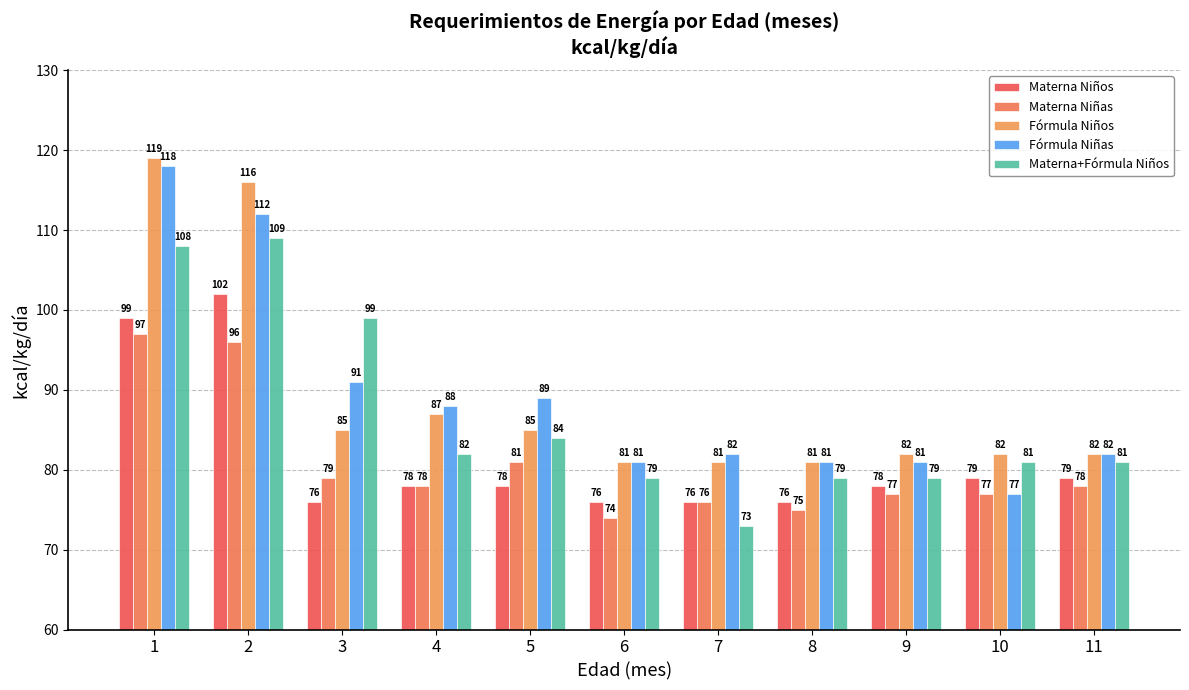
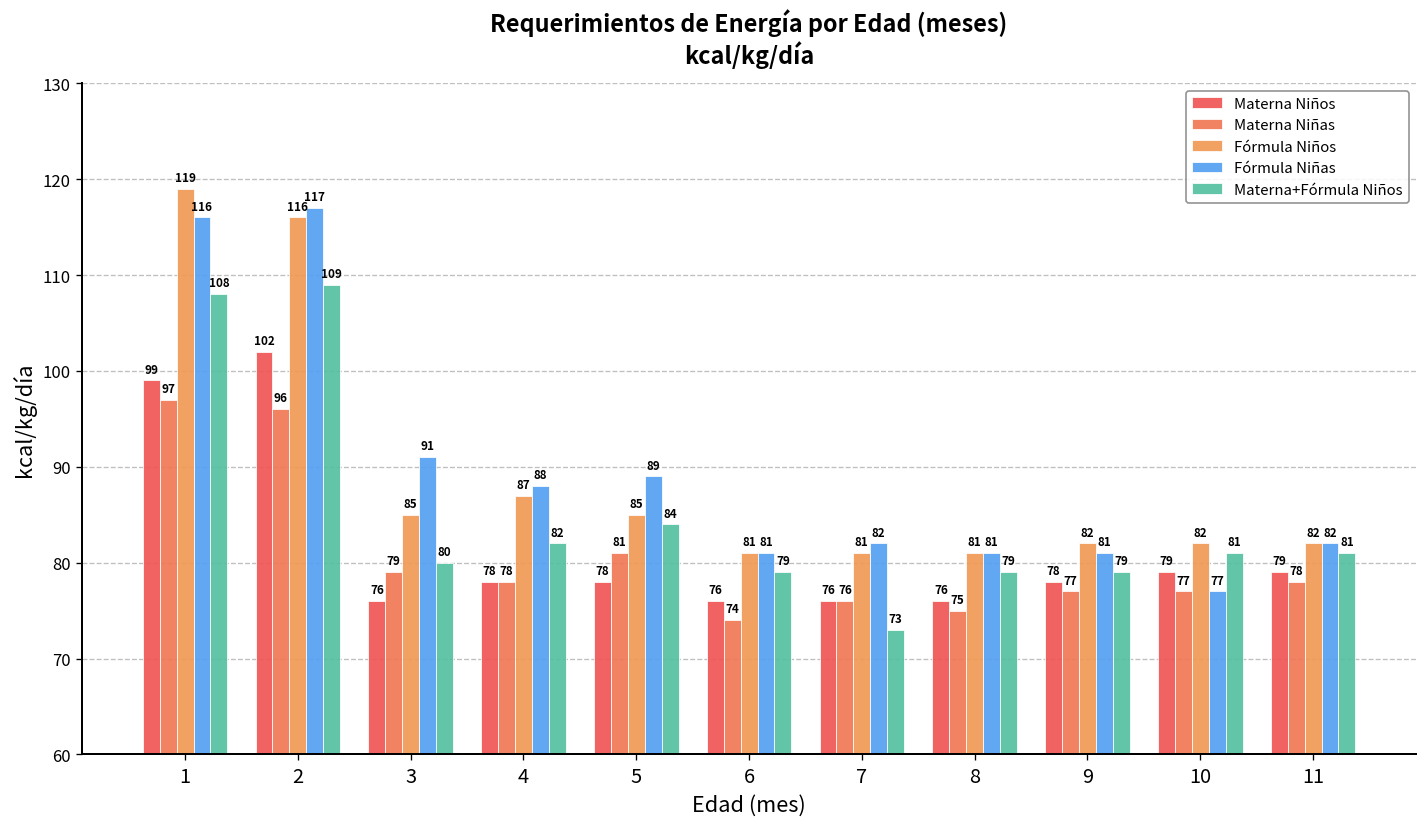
  {
    "Fórmula Niñas": {
-     "1": 118,
-     "2": 112,
+     "1": 116,
+     "2": 117,
      "3": 91,
      "4": 88,
      "5": 89,
      "6": 81,
      "7": 82,
      "8": 81,
      "9": 81,
      "10": 77,
      "11": 82
    },
    "Materna+Fórmula Niños": {
      "1": 108,
      "2": 109,
-     "3": 99,
+     "3": 80,
      "4": 82,
      "5": 84,
      "6": 79,
      "7": 73,
      "8": 79,
      "9": 79,
      "10": 81,
      "11": 81
    }
  }
